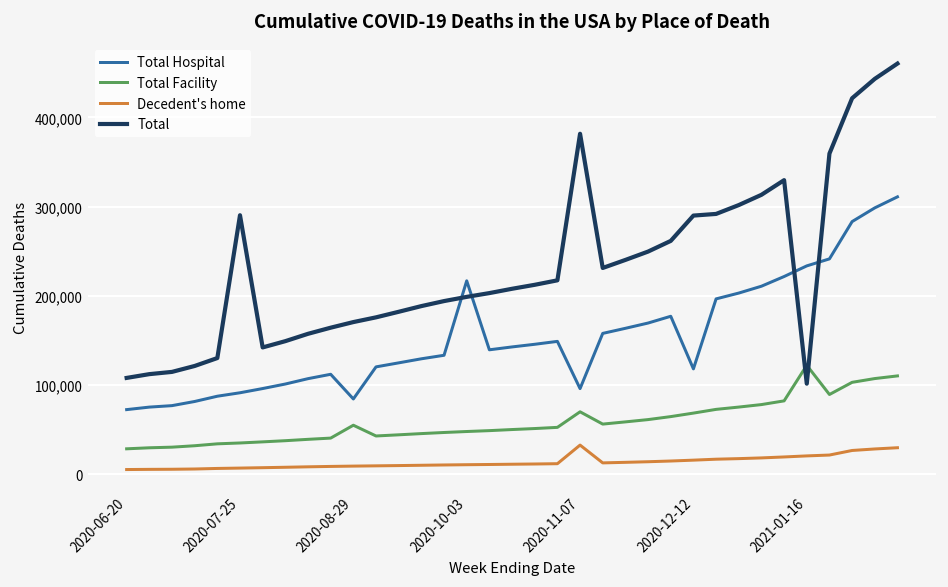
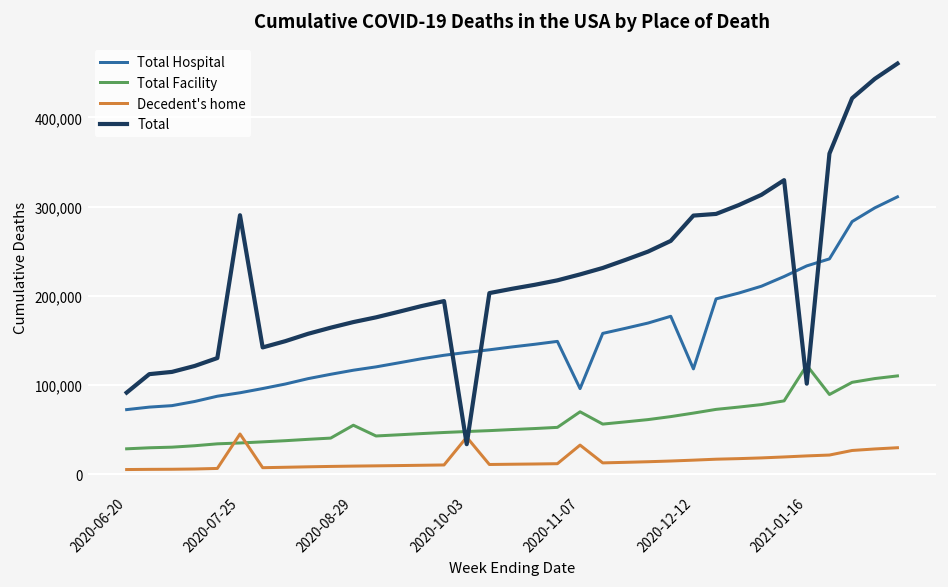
  {
    "Total Hospital": {
      "2020-06-20": "70,000",
      "2020-07-25": "90,000",
-     "2020-08-29": "80,000",
-     "2020-10-03": "220,000",
+     "2020-08-29": "120,000",
+     "2020-10-03": "140,000",
      "2020-11-07": "100,000",
      "2020-12-12": "120,000",
      "2021-01-16": "230,000"
    },
    "Total Facility": {
      "2020-06-20": "30,000",
      "2020-07-25": "40,000",
      "2020-08-29": "50,000",
      "2020-10-03": "50,000",
      "2020-11-07": "70,000",
      "2020-12-12": "70,000",
      "2021-01-16": "120,000"
    },
    "Decedent's home": {
      "2020-06-20": "10,000",
-     "2020-07-25": "10,000",
+     "2020-07-25": "50,000",
      "2020-08-29": "10,000",
-     "2020-10-03": "10,000",
+     "2020-10-03": "40,000",
      "2020-11-07": "30,000",
      "2020-12-12": "20,000",
      "2021-01-16": "20,000"
    },
    "Total": {
-     "2020-06-20": "110,000",
+     "2020-06-20": "90,000",
      "2020-07-25": "290,000",
      "2020-08-29": "170,000",
-     "2020-10-03": "200,000",
-     "2020-11-07": "380,000",
+     "2020-10-03": "30,000",
+     "2020-11-07": "220,000",
      "2020-12-12": "290,000",
      "2021-01-16": "100,000"
    }
  }
